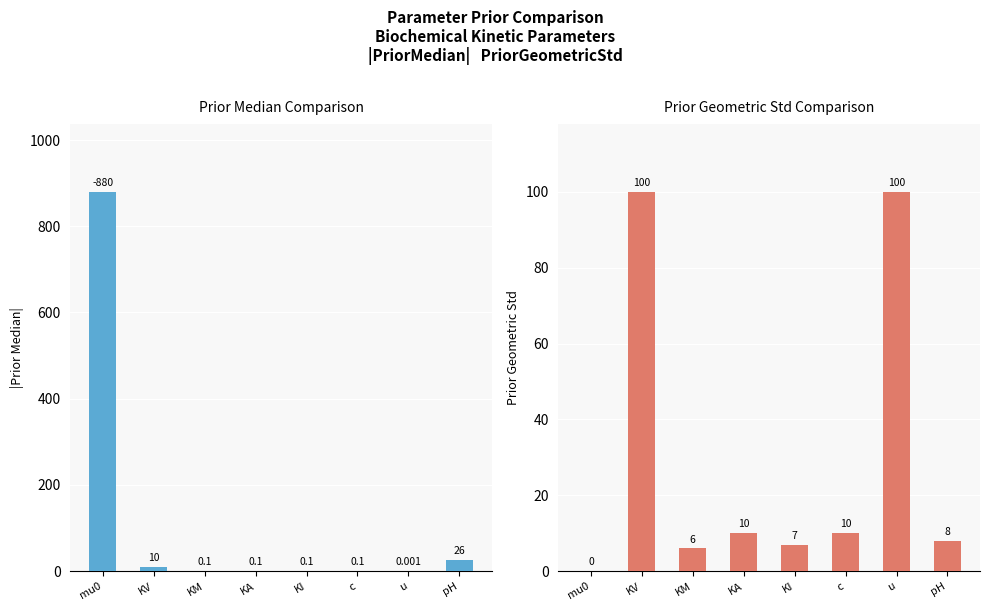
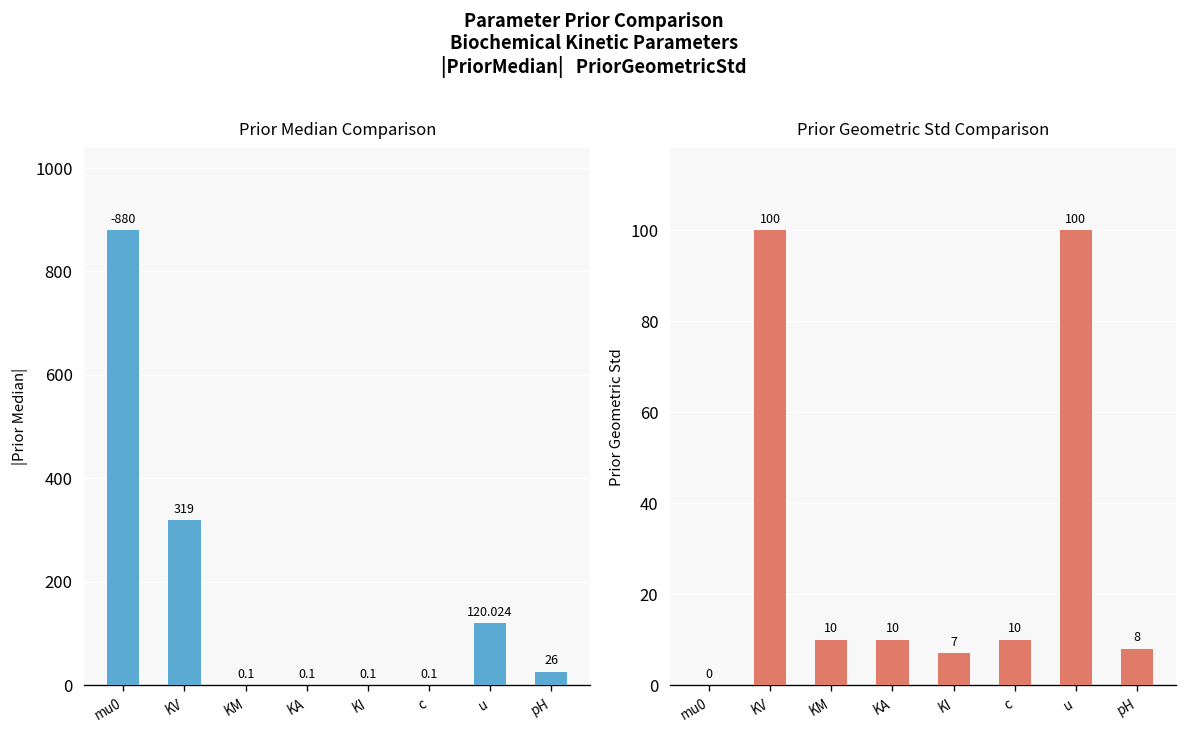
  {
    "Prior Median Comparison": {
-     "KV": 10,
+     "KV": 319,
      "KM": 0.1,
      "KA": 0.1,
      "KI": 0.1,
      "c": 0.1,
-     "u": 0.001,
+     "u": 120.024,
      "pH": 26
    },
    "Prior Geometric Std Comparison": {
      "mu0": 0,
      "KV": 100,
-     "KM": 6,
+     "KM": 10,
      "KA": 10,
      "KI": 7,
      "c": 10,
      "u": 100,
      "pH": 8
    }
  }
